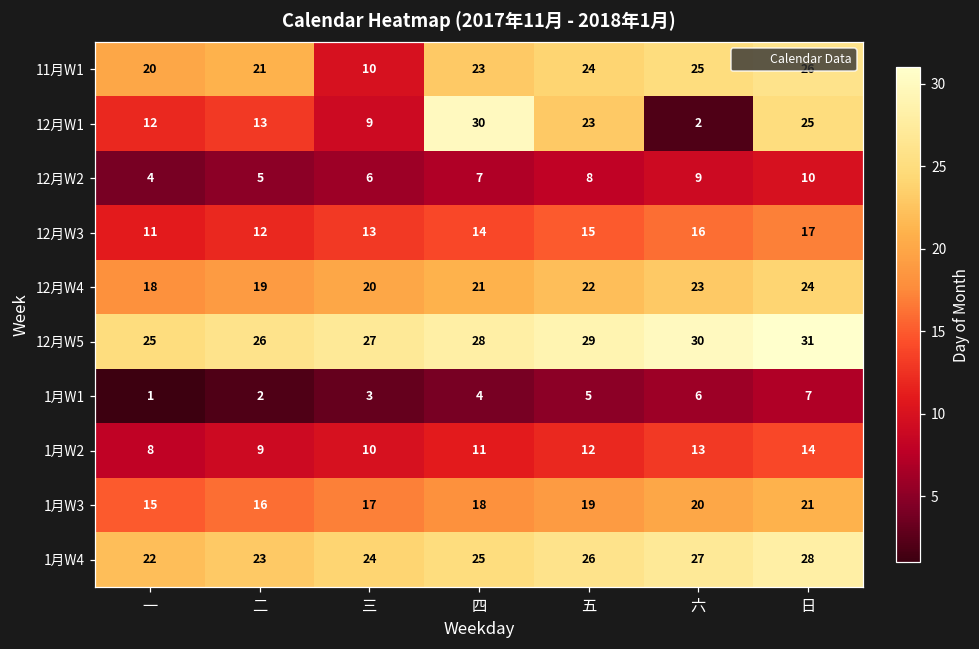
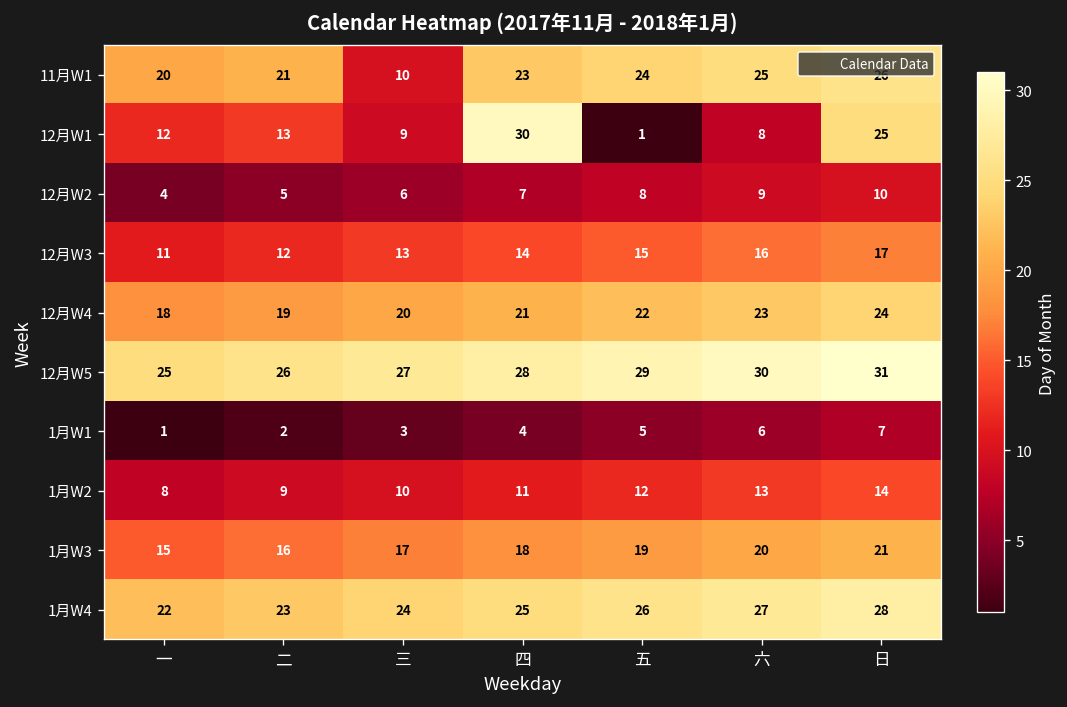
  {
    "11月W1": {
      "一": 20,
      "二": 21,
      "三": 10,
      "四": 23,
      "五": 24,
      "六": 25
    },
    "12月W1": {
      "一": 12,
      "二": 13,
      "三": 9,
      "四": 30,
-     "五": 23,
-     "六": 2,
+     "五": 1,
+     "六": 8,
      "日": 25
    },
    "12月W2": {
      "一": 4,
      "二": 5,
      "三": 6,
      "四": 7,
      "五": 8,
      "六": 9,
      "日": 10
    },
    "12月W3": {
      "一": 11,
      "二": 12,
      "三": 13,
      "四": 14,
      "五": 15,
      "六": 16,
      "日": 17
    },
    "12月W4": {
      "一": 18,
      "二": 19,
      "三": 20,
      "四": 21,
      "五": 22,
      "六": 23,
      "日": 24
    },
    "12月W5": {
      "一": 25,
      "二": 26,
      "三": 27,
      "四": 28,
      "五": 29,
      "六": 30,
      "日": 31
    },
    "1月W1": {
      "一": 1,
      "二": 2,
      "三": 3,
      "四": 4,
      "五": 5,
      "六": 6,
      "日": 7
    },
    "1月W2": {
      "一": 8,
      "二": 9,
      "三": 10,
      "四": 11,
      "五": 12,
      "六": 13,
      "日": 14
    },
    "1月W3": {
      "一": 15,
      "二": 16,
      "三": 17,
      "四": 18,
      "五": 19,
      "六": 20,
      "日": 21
    },
    "1月W4": {
      "一": 22,
      "二": 23,
      "三": 24,
      "四": 25,
      "五": 26,
      "六": 27,
      "日": 28
    }
  }
